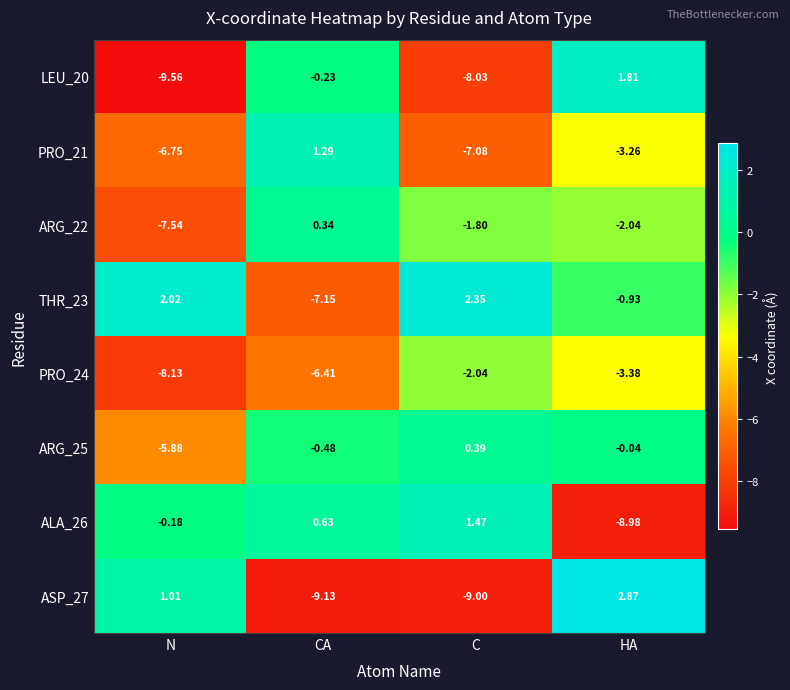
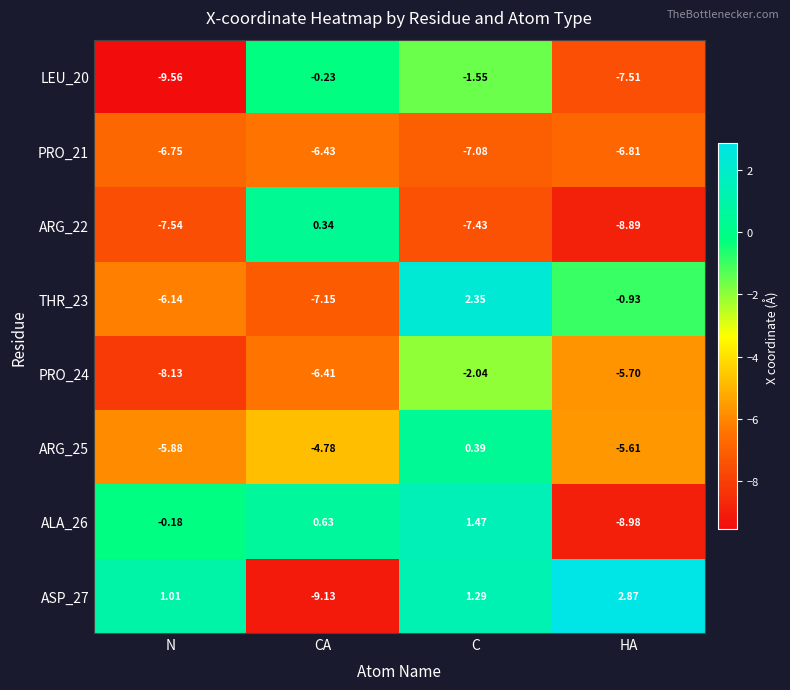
  {
    "LEU_20": {
      "N": -9.56,
      "CA": -0.23,
-     "C": -8.03,
-     "HA": 1.81
+     "C": -1.55,
+     "HA": -7.51
    },
    "PRO_21": {
      "N": -6.75,
-     "CA": 1.29,
+     "CA": -6.43,
      "C": -7.08,
-     "HA": -3.26
+     "HA": -6.81
    },
    "ARG_22": {
      "N": -7.54,
      "CA": 0.34,
-     "C": -1.80,
-     "HA": -2.04
+     "C": -7.43,
+     "HA": -8.89
    },
    "THR_23": {
-     "N": 2.02,
+     "N": -6.14,
      "CA": -7.15,
      "C": 2.35,
      "HA": -0.93
    },
    "PRO_24": {
      "N": -8.13,
      "CA": -6.41,
      "C": -2.04,
-     "HA": -3.38
+     "HA": -5.70
    },
    "ARG_25": {
      "N": -5.88,
-     "CA": -0.48,
+     "CA": -4.78,
      "C": 0.39,
-     "HA": -0.04
+     "HA": -5.61
    },
    "ALA_26": {
      "N": -0.18,
      "CA": 0.63,
      "C": 1.47,
      "HA": -8.98
    },
    "ASP_27": {
      "N": 1.01,
      "CA": -9.13,
-     "C": -9.00,
+     "C": 1.29,
      "HA": 2.87
    }
  }
